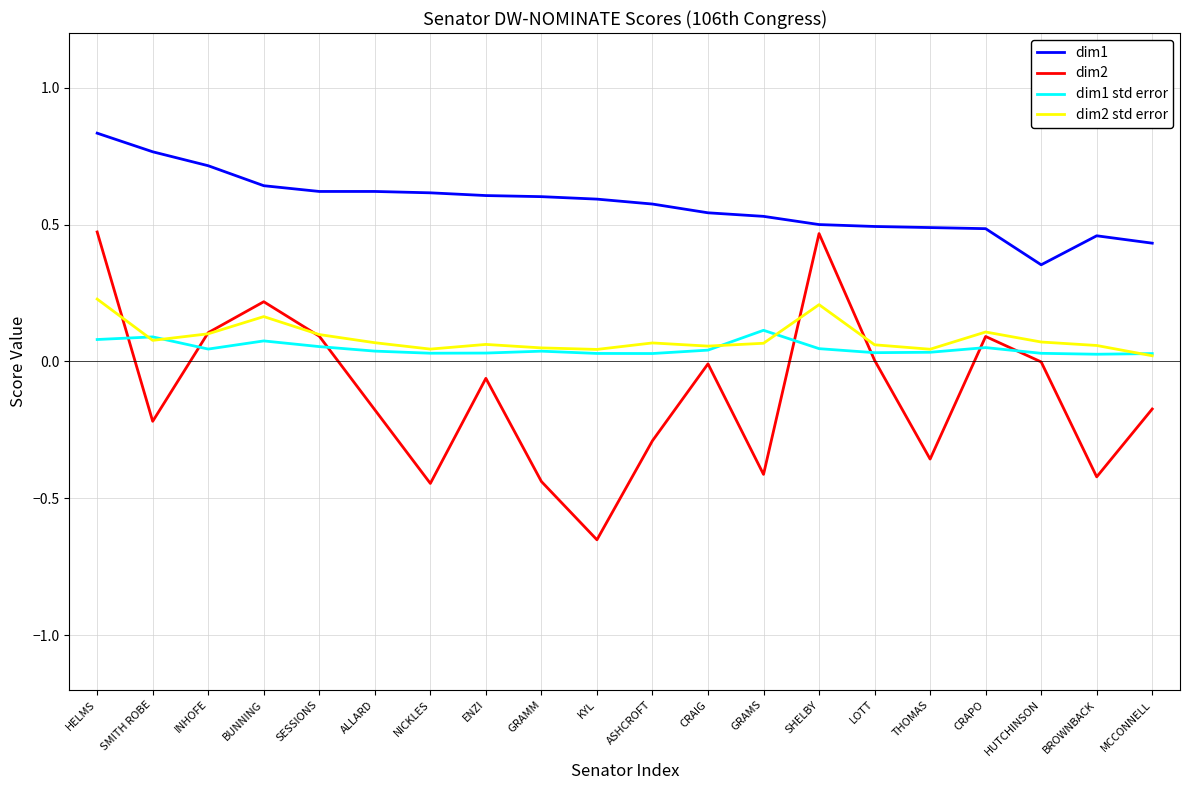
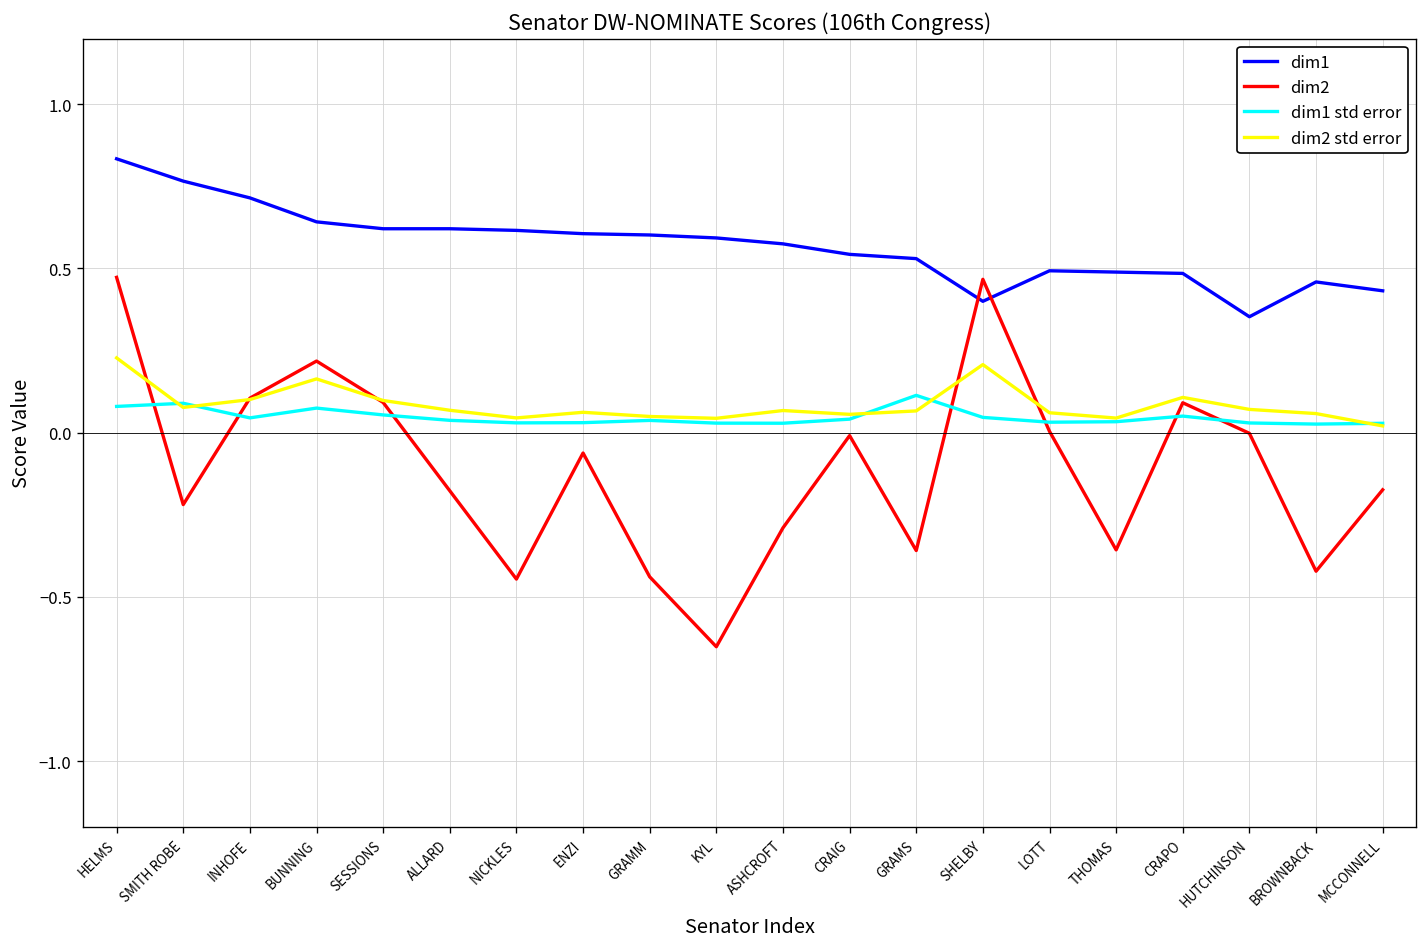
  {
    "dim1": {
      "HELMS": 0.83,
      "SMITH ROBE": 0.77,
      "INHOFE": 0.72,
      "BUNNING": 0.64,
      "SESSIONS": 0.62,
      "ALLARD": 0.62,
      "NICKLES": 0.62,
      "ENZI": 0.6,
      "GRAMM": 0.6,
      "KYL": 0.6,
      "ASHCROFT": 0.58,
      "CRAIG": 0.54,
      "GRAMS": 0.53,
-     "SHELBY": 0.5,
+     "SHELBY": 0.4,
      "LOTT": 0.5,
      "THOMAS": 0.49,
      "CRAPO": 0.49,
      "HUTCHINSON": 0.35,
      "BROWNBACK": 0.46,
      "MCCONNELL": 0.43
    },
    "dim2": {
      "HELMS": 0.47,
      "SMITH ROBE": -0.22,
      "BUNNING": 0.22,
      "ALLARD": -0.18,
      "NICKLES": -0.45,
      "ENZI": -0.06,
      "GRAMM": -0.44,
      "KYL": -0.65,
      "ASHCROFT": -0.29,
      "CRAIG": -0.01,
-     "GRAMS": -0.41,
+     "GRAMS": -0.36,
      "SHELBY": 0.47,
      "LOTT": 0.00,
      "THOMAS": -0.36,
      "CRAPO": 0.09,
      "HUTCHINSON": 0.00,
      "BROWNBACK": -0.42,
      "MCCONNELL": -0.17
    },
    "dim1 std error": {
      "HELMS": 0.08,
      "SMITH ROBE": 0.09,
      "INHOFE": 0.05,
      "BUNNING": 0.07,
      "SESSIONS": 0.05,
      "ALLARD": 0.04,
      "NICKLES": 0.03,
      "ENZI": 0.03,
      "GRAMM": 0.04,
      "KYL": 0.03,
      "ASHCROFT": 0.03,
      "CRAIG": 0.04,
      "GRAMS": 0.11,
      "SHELBY": 0.05,
      "LOTT": 0.03,
      "THOMAS": 0.03,
      "CRAPO": 0.05,
      "HUTCHINSON": 0.03,
      "BROWNBACK": 0.03
    },
    "dim2 std error": {
      "HELMS": 0.23,
      "SMITH ROBE": 0.08,
      "BUNNING": 0.16,
      "ALLARD": 0.07,
      "NICKLES": 0.04,
      "ENZI": 0.06,
      "GRAMM": 0.05,
      "KYL": 0.04,
      "ASHCROFT": 0.07,
      "CRAIG": 0.06,
      "GRAMS": 0.07,
      "SHELBY": 0.21,
      "LOTT": 0.06,
      "THOMAS": 0.04,
      "CRAPO": 0.11,
      "HUTCHINSON": 0.07,
      "BROWNBACK": 0.06
    }
  }
